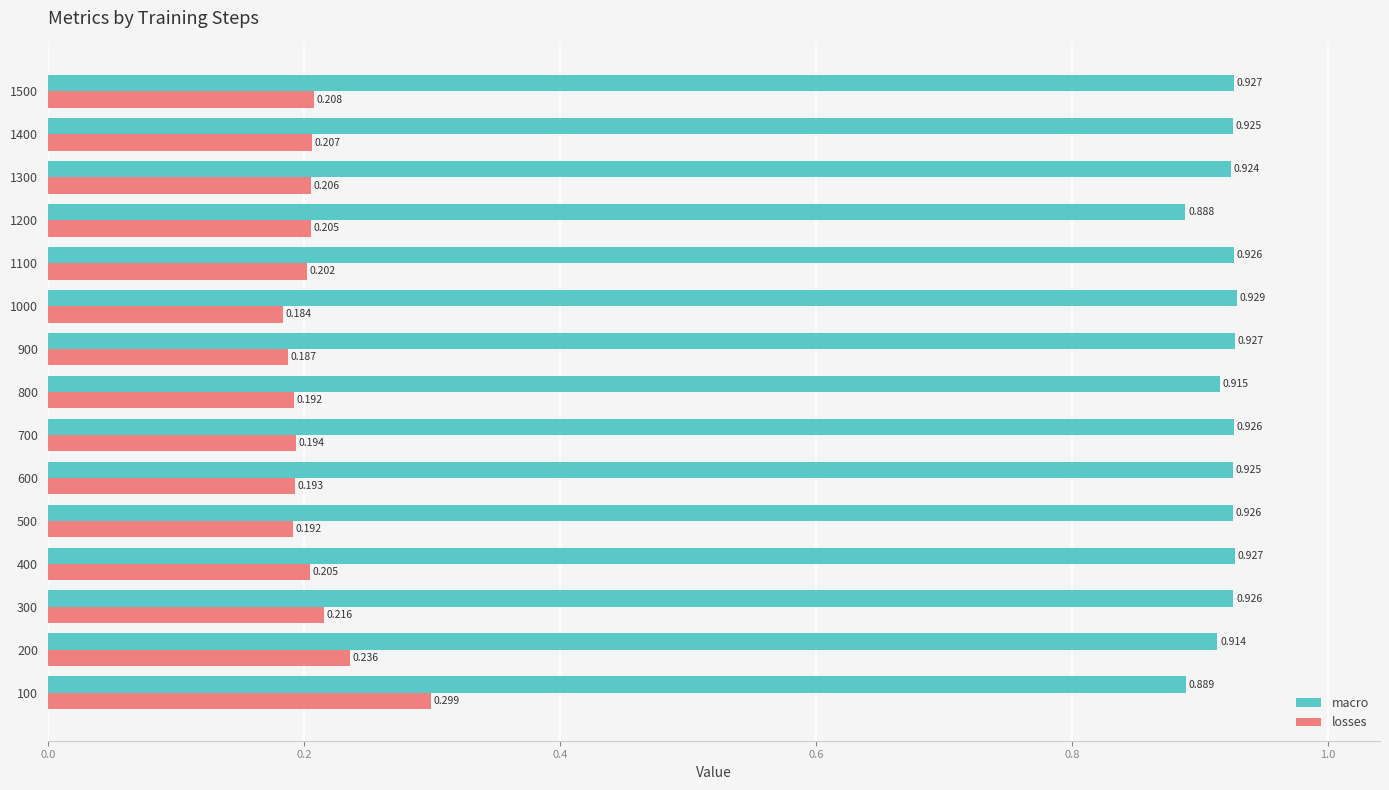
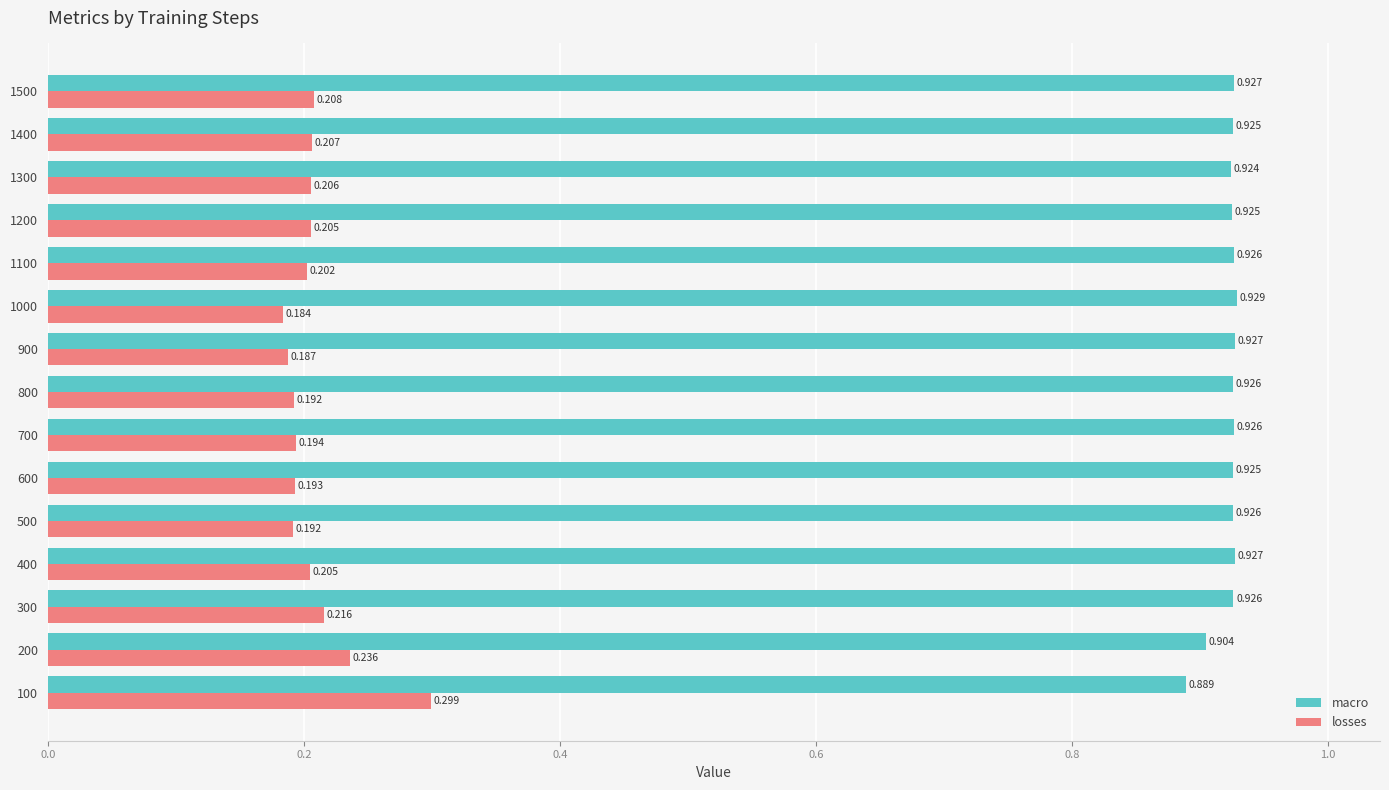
  {
    "macro": {
      "1500": 0.927,
      "1400": 0.925,
      "1300": 0.924,
-     "1200": 0.888,
+     "1200": 0.925,
      "1100": 0.926,
      "1000": 0.929,
      "900": 0.927,
-     "800": 0.915,
+     "800": 0.926,
      "700": 0.926,
      "600": 0.925,
      "500": 0.926,
      "400": 0.927,
      "300": 0.926,
-     "200": 0.914,
+     "200": 0.904,
      "100": 0.889
    },
    "losses": {
      "1500": 0.208,
      "1400": 0.207,
      "1300": 0.206,
      "1200": 0.205,
      "1100": 0.202,
      "1000": 0.184,
      "900": 0.187,
      "800": 0.192,
      "700": 0.194,
      "600": 0.193,
      "500": 0.192,
      "400": 0.205,
      "300": 0.216,
      "200": 0.236,
      "100": 0.299
    }
  }
